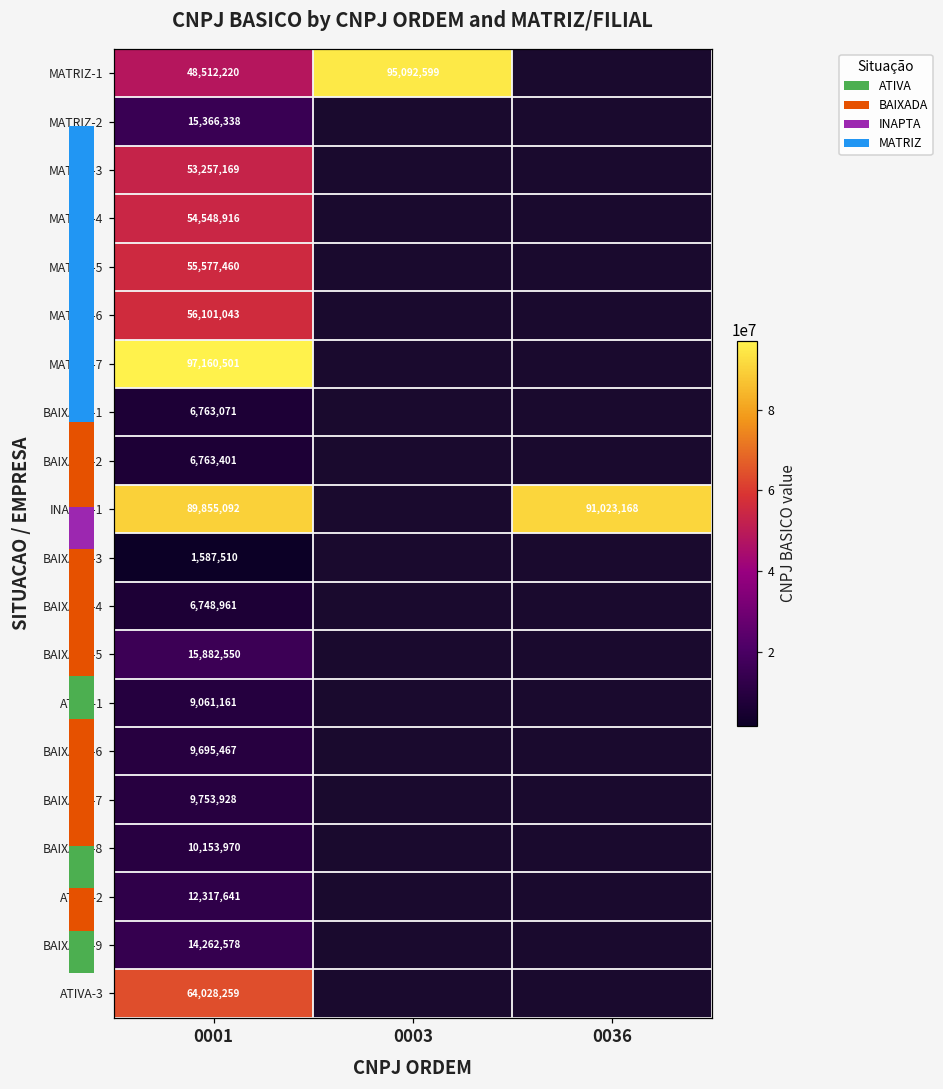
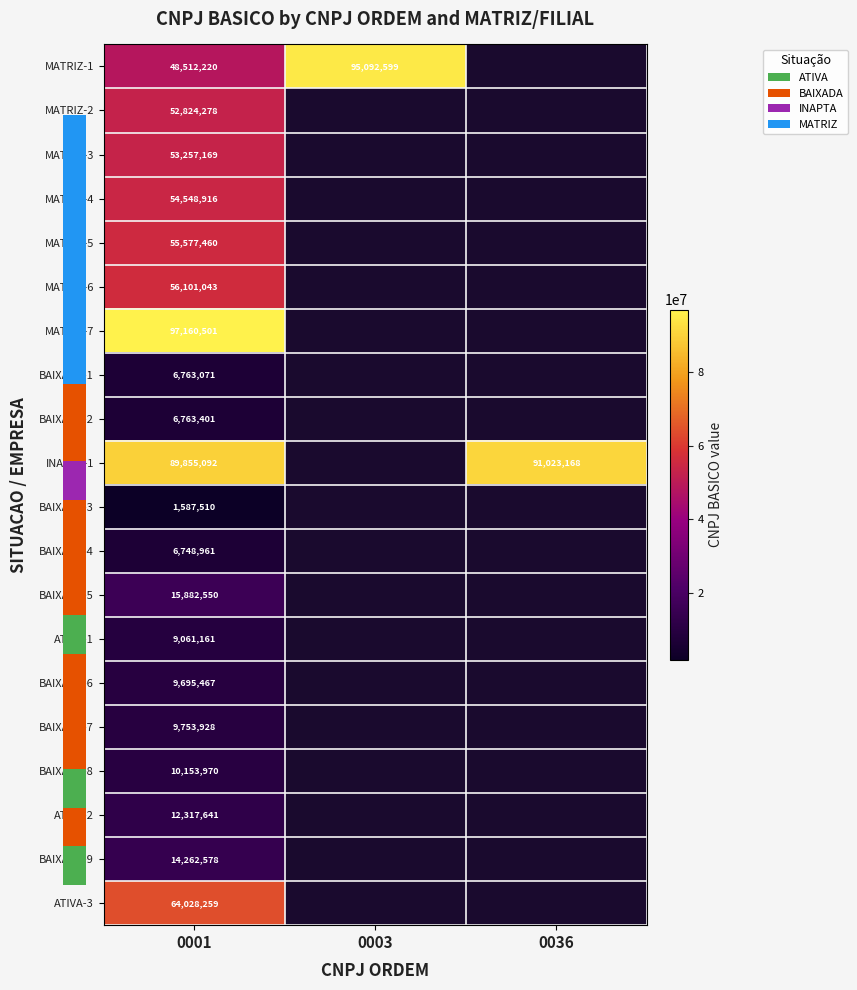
  {
    "MATRIZ-1": {
      "0001": "48,512,220",
      "0003": "95,092,599"
    },
    "MATRIZ-2": {
-     "0001": "15,366,338"
+     "0001": "52,824,278"
    },
    "ATIVA-3": {
      "0001": "64,028,259"
    }
  }
